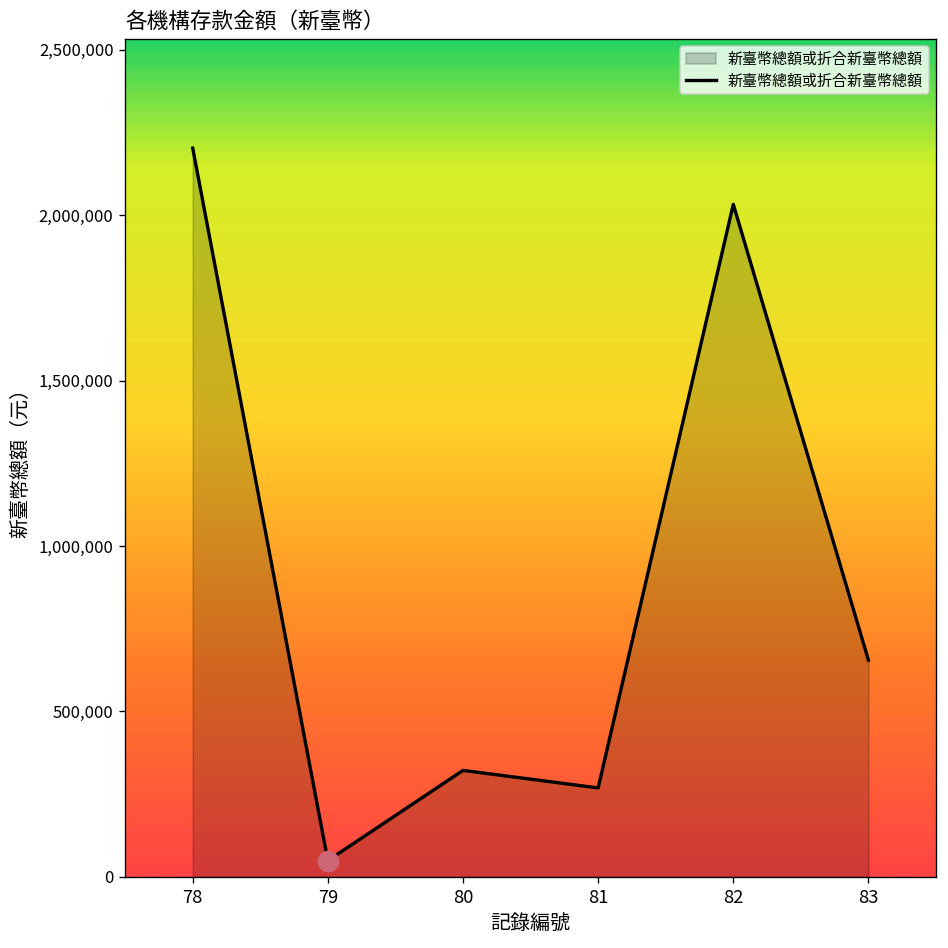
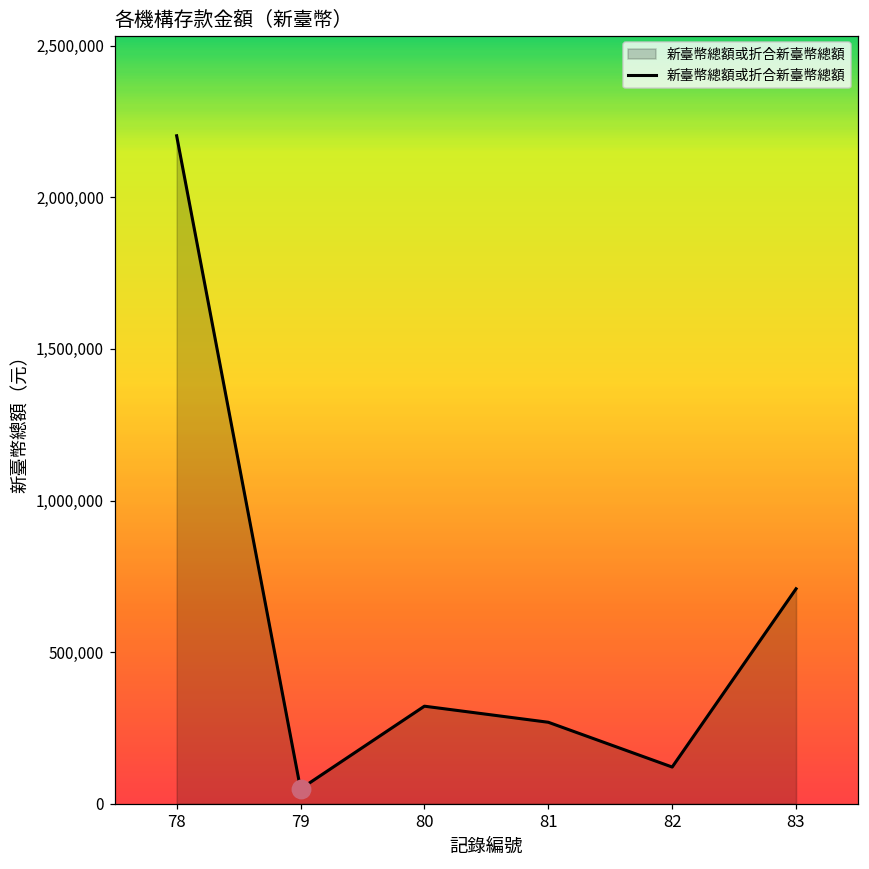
  {
    "新臺幣總額或折合新臺幣總額": {
      "78": "2,200,000",
      "80": "320,000",
      "81": "270,000",
-     "82": "2,030,000",
-     "83": "660,000"
+     "82": "120,000",
+     "83": "710,000"
    }
  }
